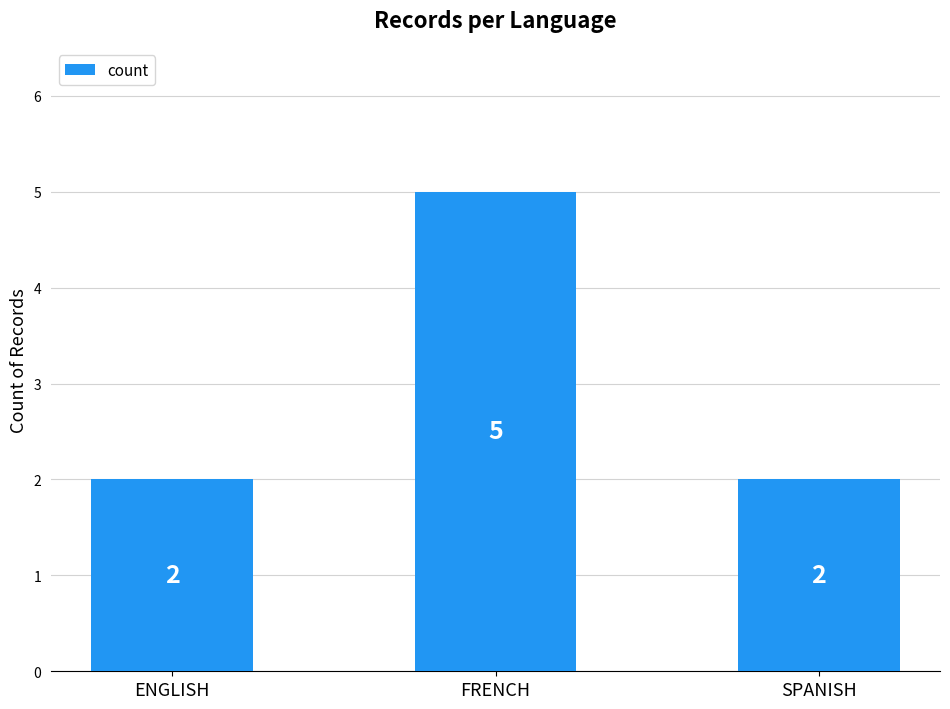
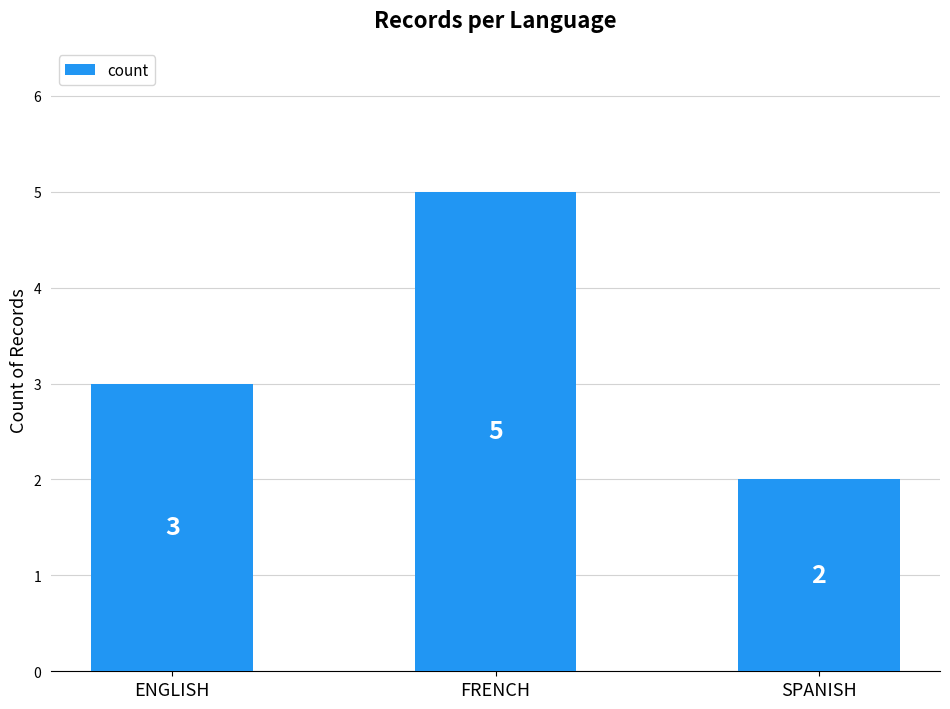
  {
-   "ENGLISH": 2,
+   "ENGLISH": 3,
    "FRENCH": 5,
    "SPANISH": 2
  }
